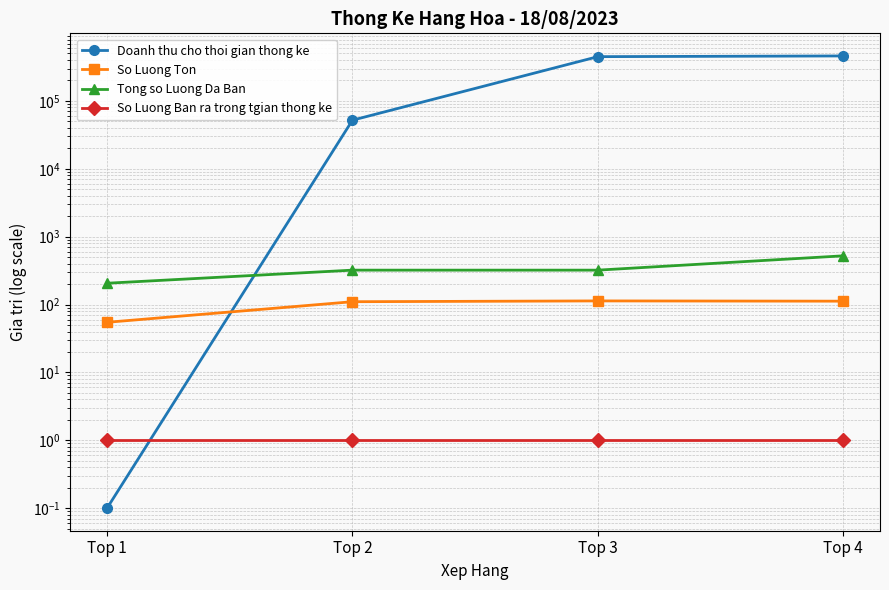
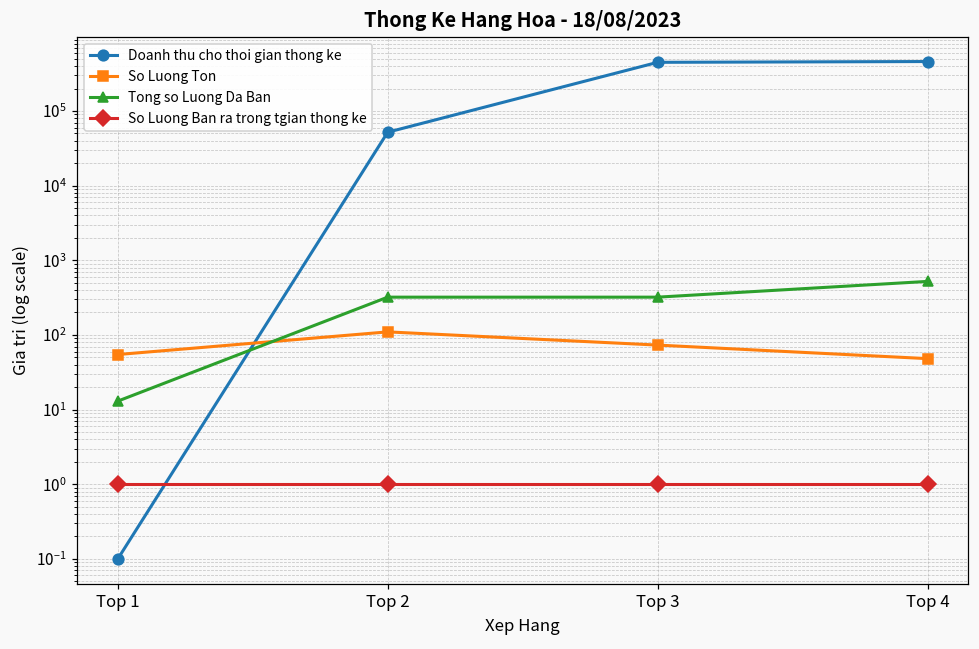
  {
    "Doanh thu cho thoi gian thong ke": {
      "Top 1": 0.10,
      "Top 2": 50000,
      "Top 3": 400000,
      "Top 4": 500000
    },
    "So Luong Ton": {
      "Top 1": 50,
      "Top 2": 110,
-     "Top 3": 110,
-     "Top 4": 110
+     "Top 3": 70,
+     "Top 4": 50
    },
    "Tong so Luong Da Ban": {
-     "Top 1": 210,
+     "Top 1": 13,
      "Top 2": 300,
      "Top 3": 300,
      "Top 4": 500
    },
    "So Luong Ban ra trong tgian thong ke": {
      "Top 1": 1,
      "Top 2": 1,
      "Top 3": 1,
      "Top 4": 1
    }
  }
